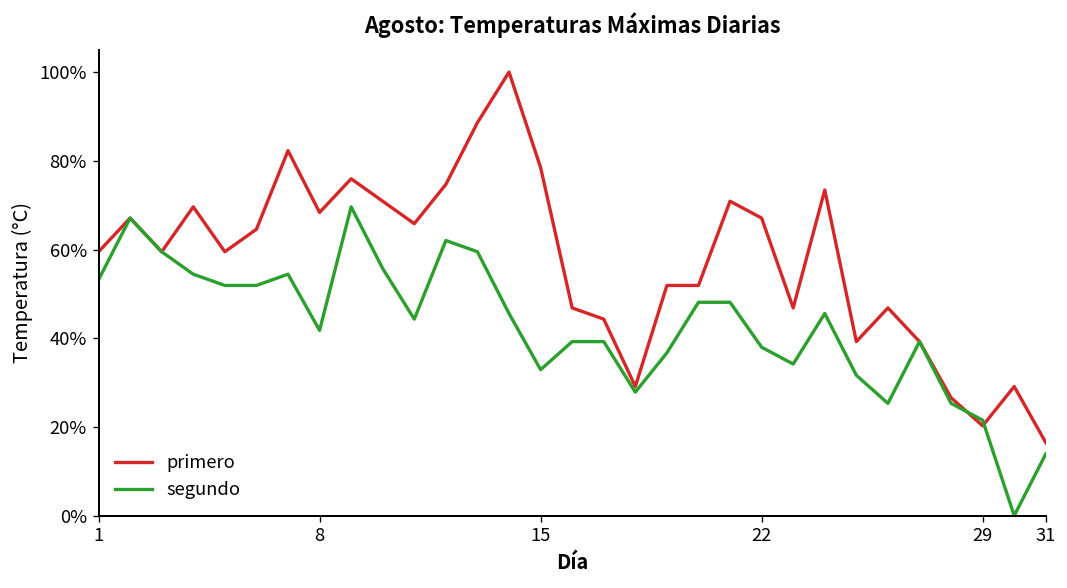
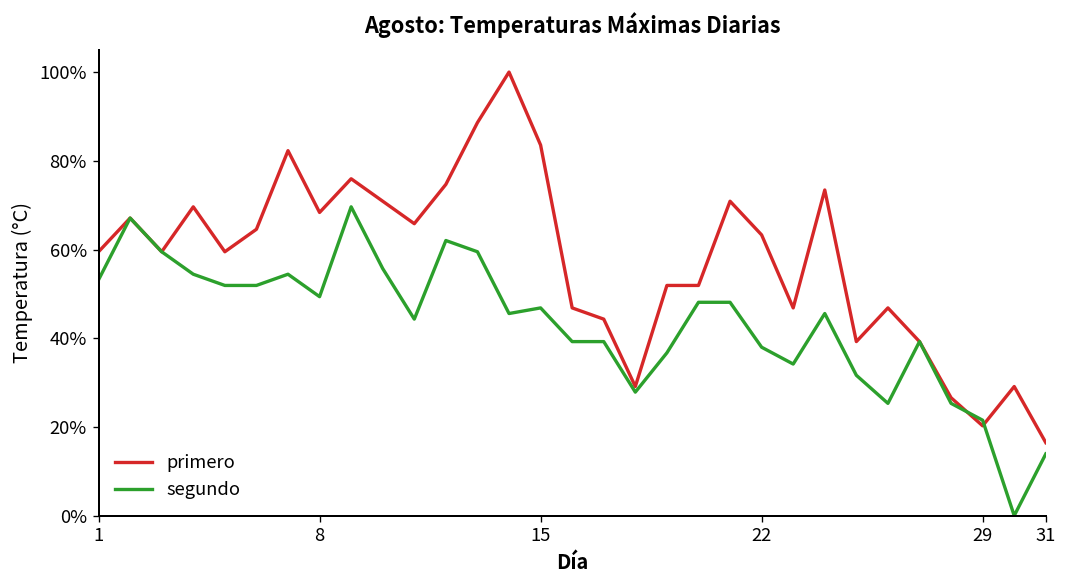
  {
    "primero": {
      "1": "59%",
      "8": "68%",
-     "15": "78%",
-     "22": "67%",
+     "15": "84%",
+     "22": "63%",
      "29": "20%",
      "31": "16%"
    },
    "segundo": {
      "1": "53%",
-     "8": "42%",
-     "15": "33%",
+     "8": "49%",
+     "15": "47%",
      "22": "38%",
      "29": "22%",
      "31": "14%"
    }
  }
